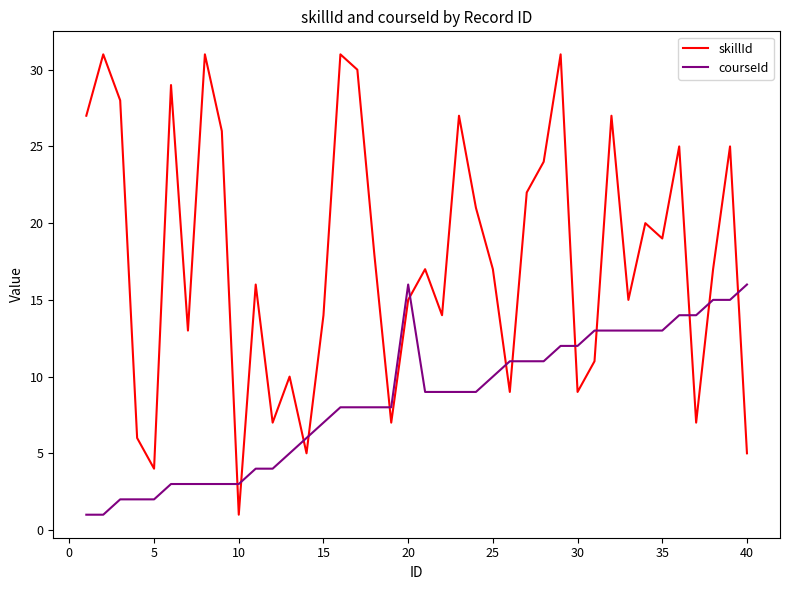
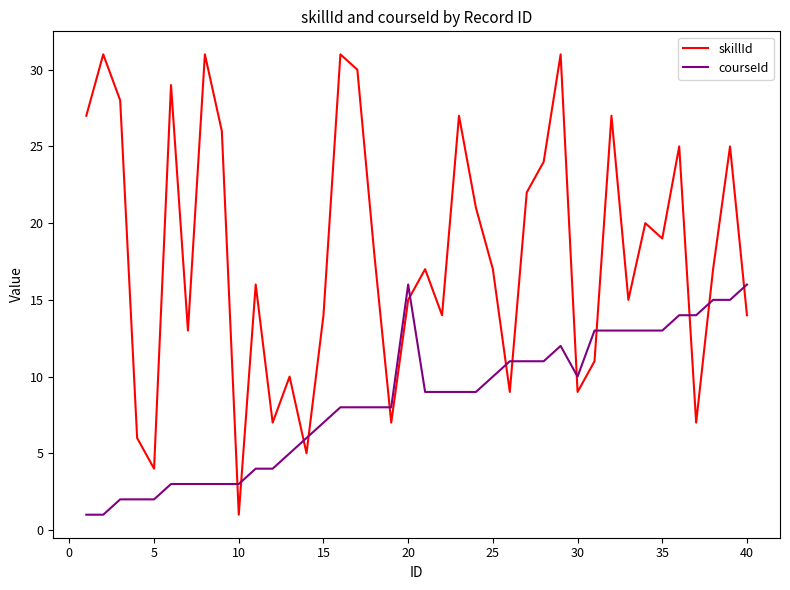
  {
    "skillId": {
      "5": 4,
      "10": 1,
      "15": 14,
      "20": 15,
      "25": 17,
      "30": 9,
      "35": 19,
-     "40": 5
+     "40": 14
    },
    "courseId": {
      "5": 2,
      "10": 3,
      "15": 7,
      "20": 16,
      "25": 10,
-     "30": 12,
+     "30": 10,
      "35": 13,
      "40": 16
    }
  }
